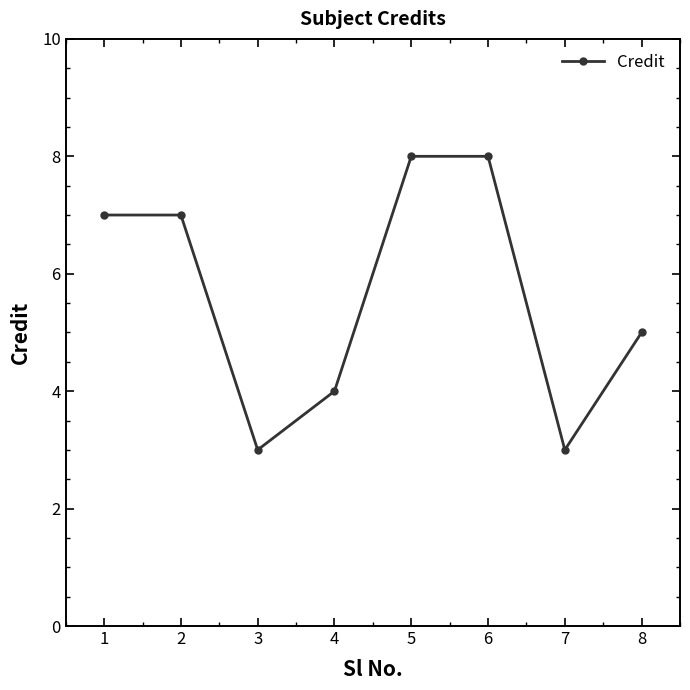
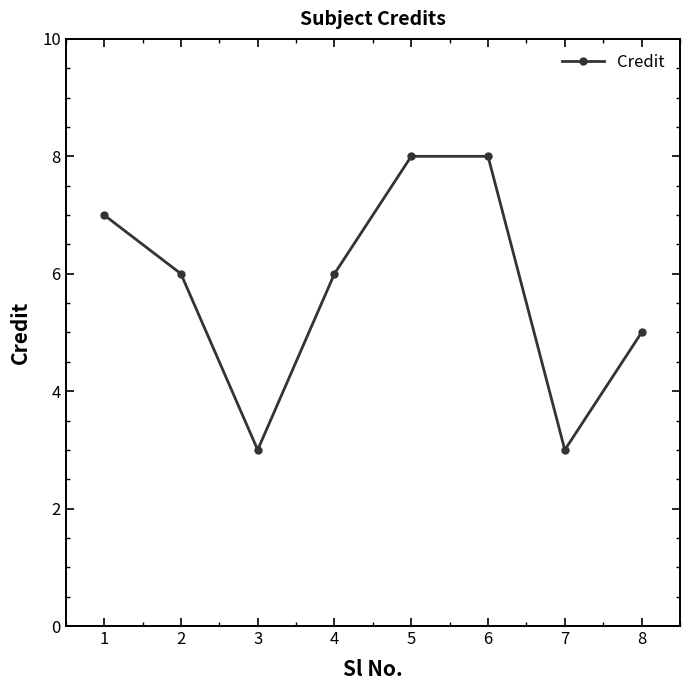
  {
    "1": 7,
-   "2": 7,
+   "2": 6,
    "3": 3,
-   "4": 4,
+   "4": 6,
    "5": 8,
    "6": 8,
    "7": 3,
    "8": 5
  }
